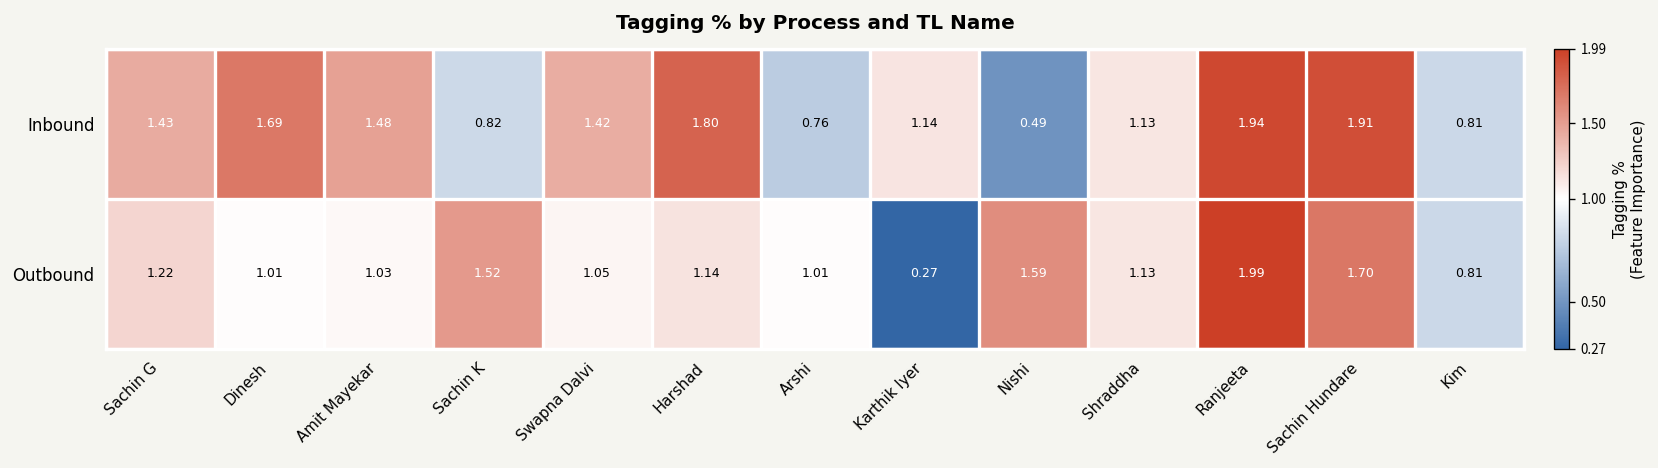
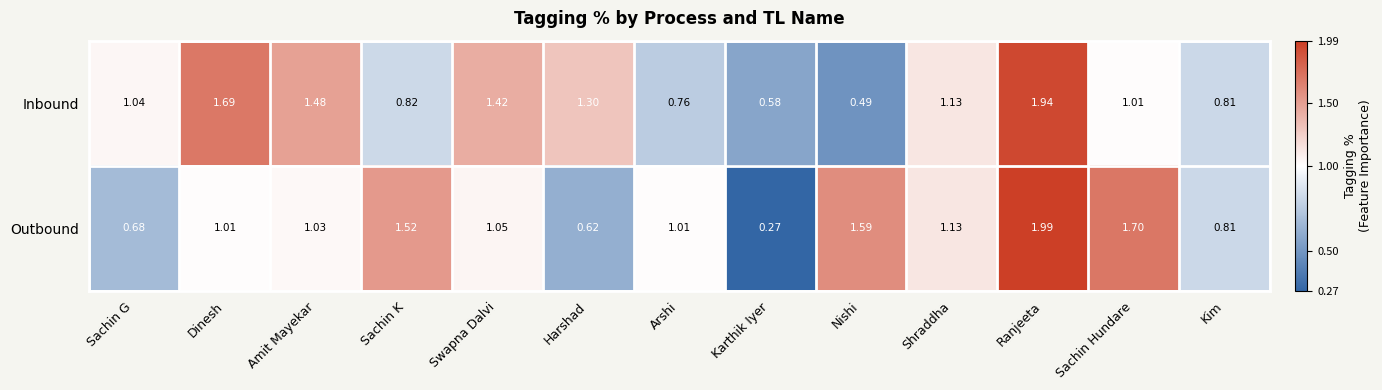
  {
    "Inbound": {
-     "Sachin G": 1.43,
+     "Sachin G": 1.04,
      "Dinesh": 1.69,
      "Amit Mayekar": 1.48,
      "Sachin K": 0.82,
      "Swapna Dalvi": 1.42,
-     "Harshad": 1.80,
+     "Harshad": 1.30,
      "Arshi": 0.76,
-     "Karthik Iyer": 1.14,
+     "Karthik Iyer": 0.58,
      "Nishi": 0.49,
      "Shraddha": 1.13,
      "Ranjeeta": 1.94,
-     "Sachin Hundare": 1.91,
+     "Sachin Hundare": 1.01,
      "Kim": 0.81
    },
    "Outbound": {
-     "Sachin G": 1.22,
+     "Sachin G": 0.68,
      "Dinesh": 1.01,
      "Amit Mayekar": 1.03,
      "Sachin K": 1.52,
      "Swapna Dalvi": 1.05,
-     "Harshad": 1.14,
+     "Harshad": 0.62,
      "Arshi": 1.01,
      "Karthik Iyer": 0.27,
      "Nishi": 1.59,
      "Shraddha": 1.13,
      "Ranjeeta": 1.99,
      "Sachin Hundare": 1.70,
      "Kim": 0.81
    }
  }
